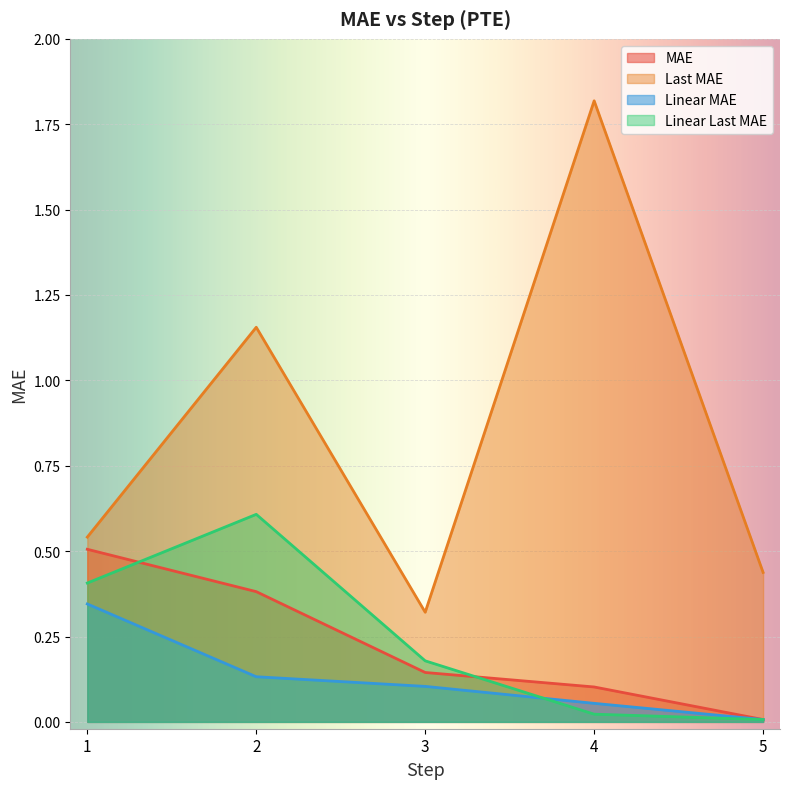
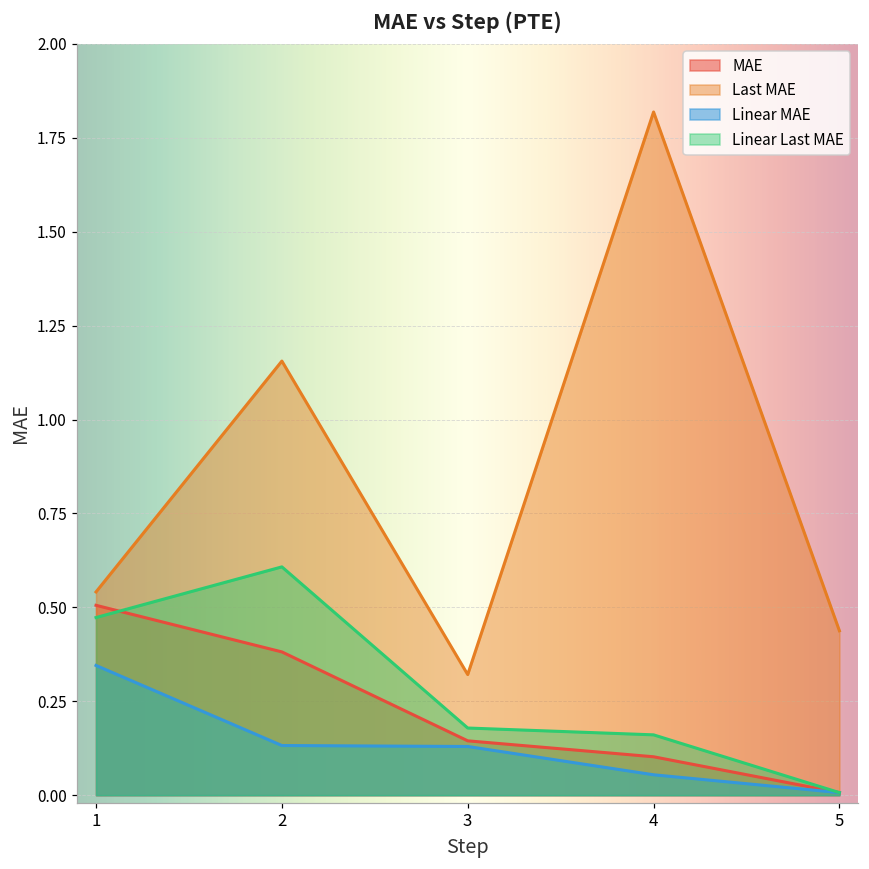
  {
    "Linear MAE": {
      "1": 0.35,
      "2": 0.13,
-     "3": 0.10,
+     "3": 0.13,
      "4": 0.05
    },
    "Linear Last MAE": {
-     "1": 0.41,
+     "1": 0.47,
      "2": 0.61,
      "3": 0.18,
-     "4": 0.02
+     "4": 0.16
    }
  }
